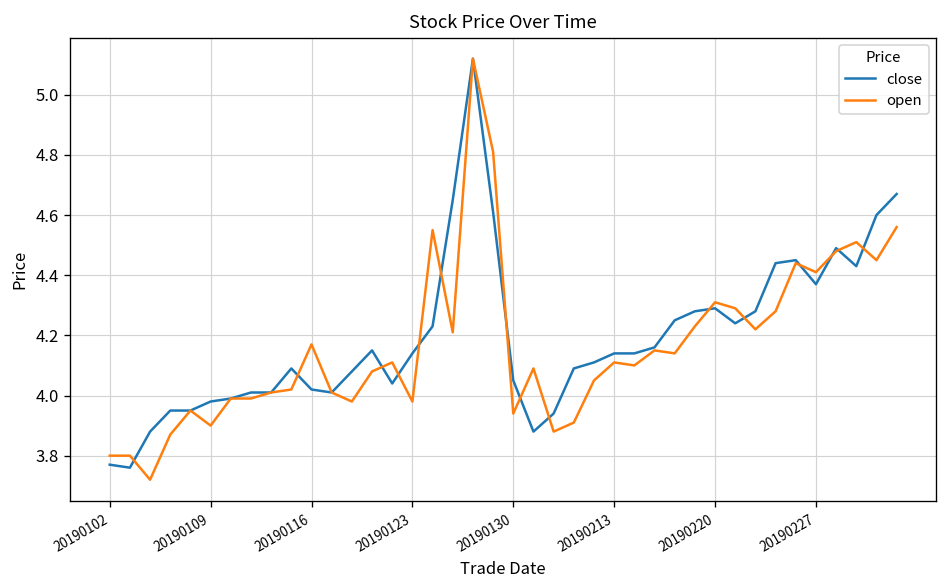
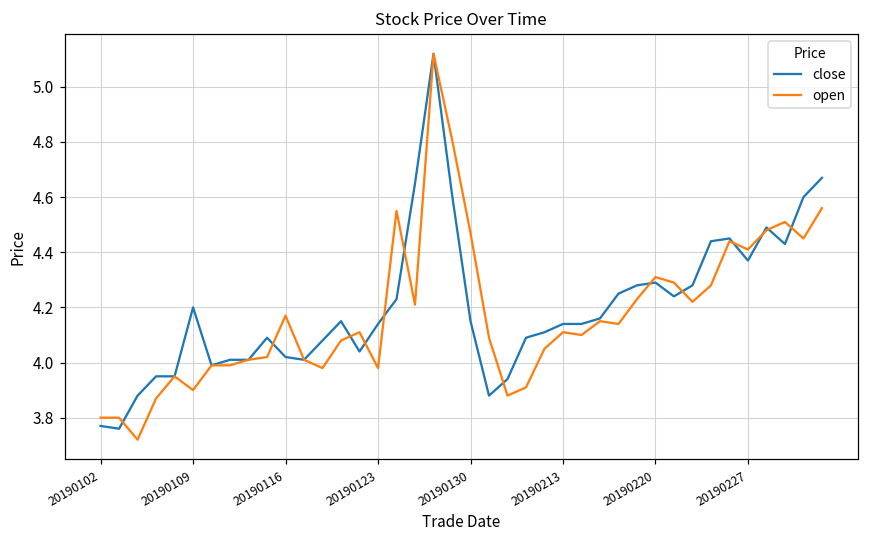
  {
    "close": {
      "20190102": 3.77,
-     "20190109": 3.98,
+     "20190109": 4.20,
      "20190116": 4.02,
      "20190123": 4.14,
-     "20190130": 4.05,
+     "20190130": 4.15,
      "20190213": 4.14,
      "20190220": 4.29,
      "20190227": 4.37
    },
    "open": {
      "20190102": 3.80,
      "20190109": 3.90,
      "20190116": 4.17,
      "20190123": 3.98,
-     "20190130": 3.94,
+     "20190130": 4.47,
      "20190213": 4.11,
      "20190220": 4.31,
      "20190227": 4.41
    }
  }
